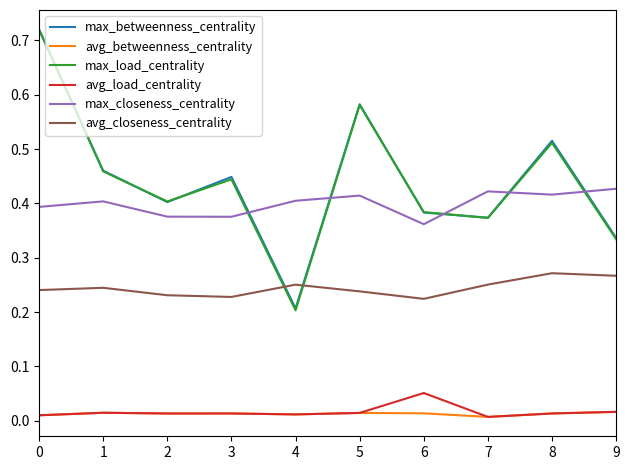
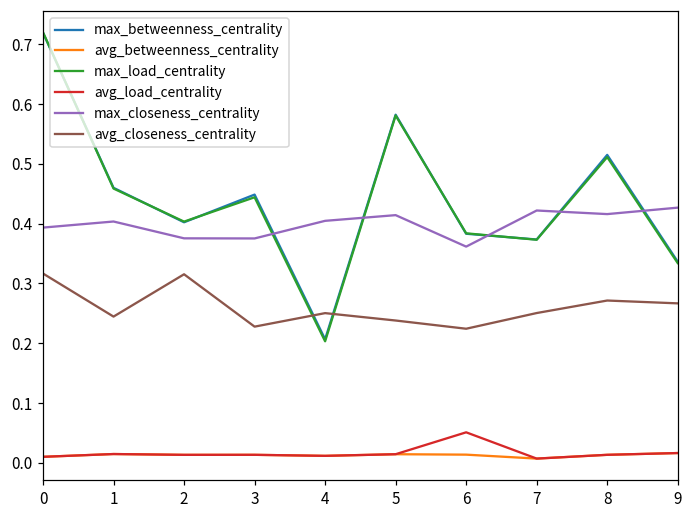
  {
    "avg_betweenness_centrality": {
      "6": 0.01
    },
    "avg_load_centrality": {
      "6": 0.05
    },
    "max_closeness_centrality": {
      "0": 0.39,
      "1": 0.40,
      "2": 0.38,
      "3": 0.38,
      "4": 0.40,
      "5": 0.41,
      "6": 0.36,
      "7": 0.42,
      "8": 0.42,
      "9": 0.43
    },
    "avg_closeness_centrality": {
-     "0": 0.24,
+     "0": 0.32,
      "1": 0.24,
-     "2": 0.23,
+     "2": 0.32,
      "3": 0.23,
      "4": 0.25,
      "5": 0.24,
      "6": 0.22,
      "7": 0.25,
      "8": 0.27,
      "9": 0.27
    }
  }
